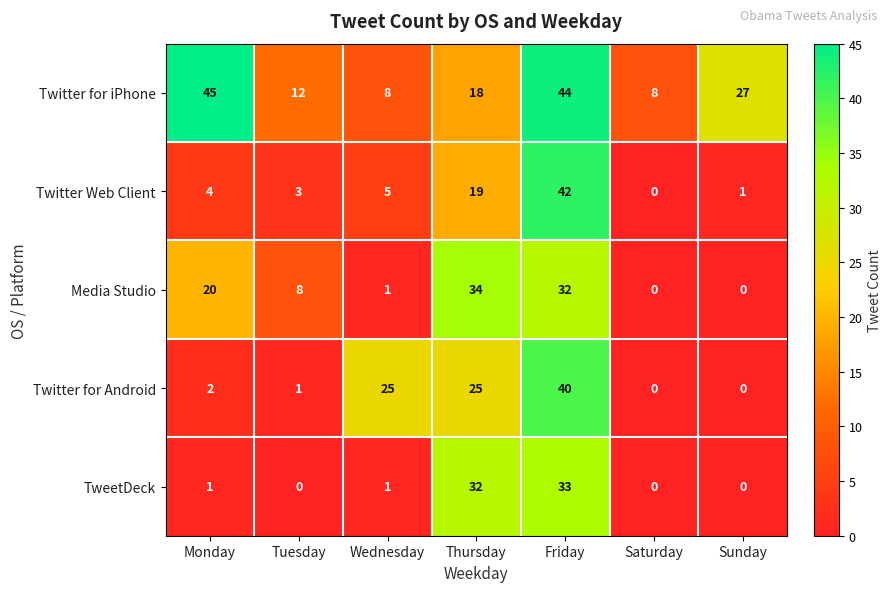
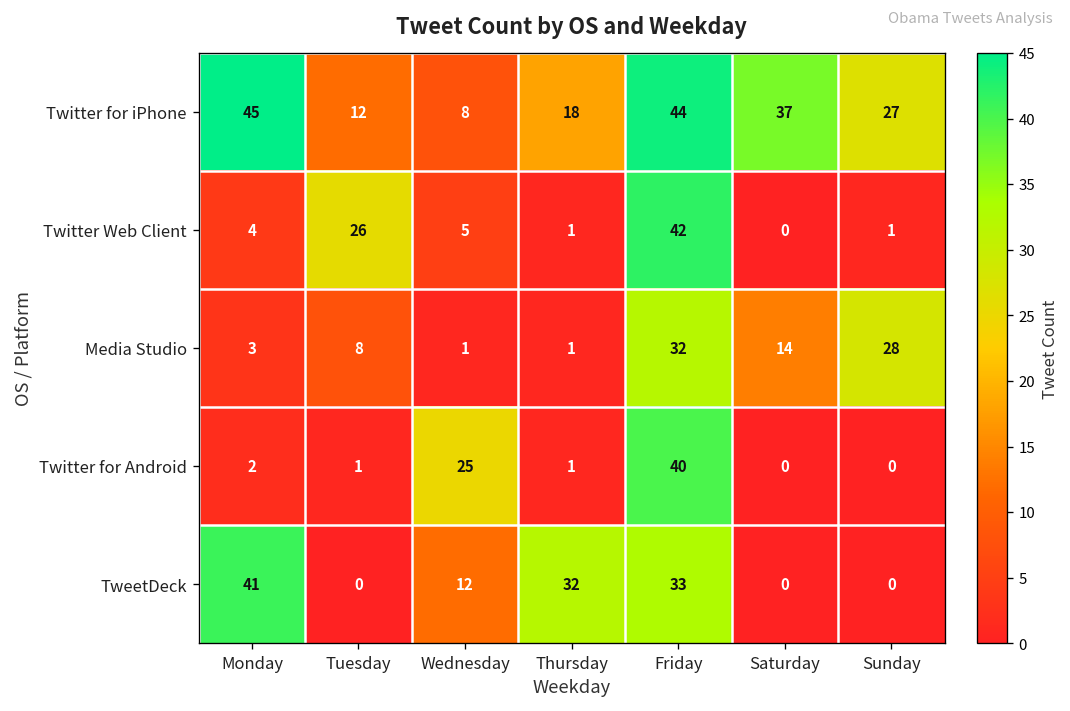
  {
    "Twitter for iPhone": {
      "Monday": 45,
      "Tuesday": 12,
      "Wednesday": 8,
      "Thursday": 18,
      "Friday": 44,
-     "Saturday": 8,
+     "Saturday": 37,
      "Sunday": 27
    },
    "Twitter Web Client": {
      "Monday": 4,
-     "Tuesday": 3,
+     "Tuesday": 26,
      "Wednesday": 5,
-     "Thursday": 19,
+     "Thursday": 1,
      "Friday": 42,
      "Saturday": 0,
      "Sunday": 1
    },
    "Media Studio": {
-     "Monday": 20,
+     "Monday": 3,
      "Tuesday": 8,
      "Wednesday": 1,
-     "Thursday": 34,
+     "Thursday": 1,
      "Friday": 32,
-     "Saturday": 0,
-     "Sunday": 0
+     "Saturday": 14,
+     "Sunday": 28
    },
    "Twitter for Android": {
      "Monday": 2,
      "Tuesday": 1,
      "Wednesday": 25,
-     "Thursday": 25,
+     "Thursday": 1,
      "Friday": 40,
      "Saturday": 0,
      "Sunday": 0
    },
    "TweetDeck": {
-     "Monday": 1,
+     "Monday": 41,
      "Tuesday": 0,
-     "Wednesday": 1,
+     "Wednesday": 12,
      "Thursday": 32,
      "Friday": 33,
      "Saturday": 0,
      "Sunday": 0
    }
  }
